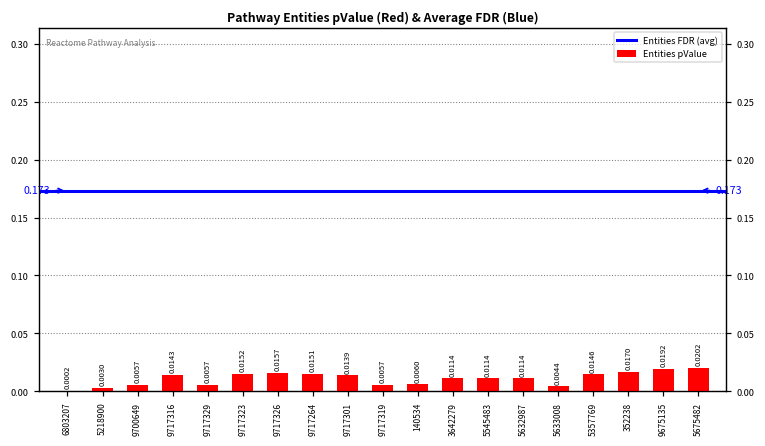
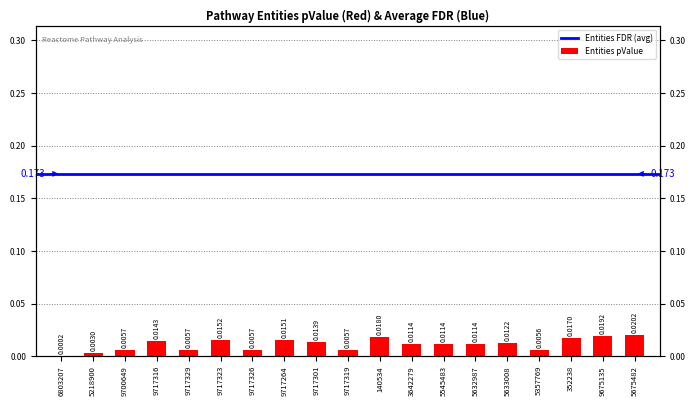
  {
    "6803207": 0.0002,
    "5218900": 0.0030,
    "9700649": 0.0057,
    "9717316": 0.0143,
    "9717329": 0.0057,
    "9717323": 0.0152,
-   "9717326": 0.0157,
+   "9717326": 0.0057,
    "9717264": 0.0151,
    "9717301": 0.0139,
    "9717319": 0.0057,
-   "140534": 0.0060,
+   "140534": 0.0180,
    "3642279": 0.0114,
    "5545483": 0.0114,
    "5632987": 0.0114,
-   "5633008": 0.0044,
-   "5357769": 0.0146,
+   "5633008": 0.0122,
+   "5357769": 0.0056,
    "352238": 0.0170,
    "9675135": 0.0192,
    "5675482": 0.0202
  }
